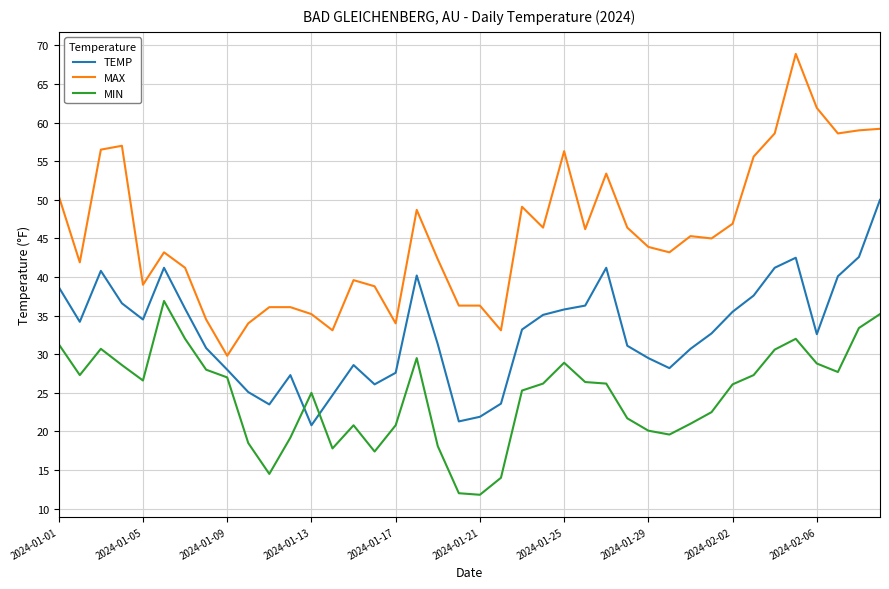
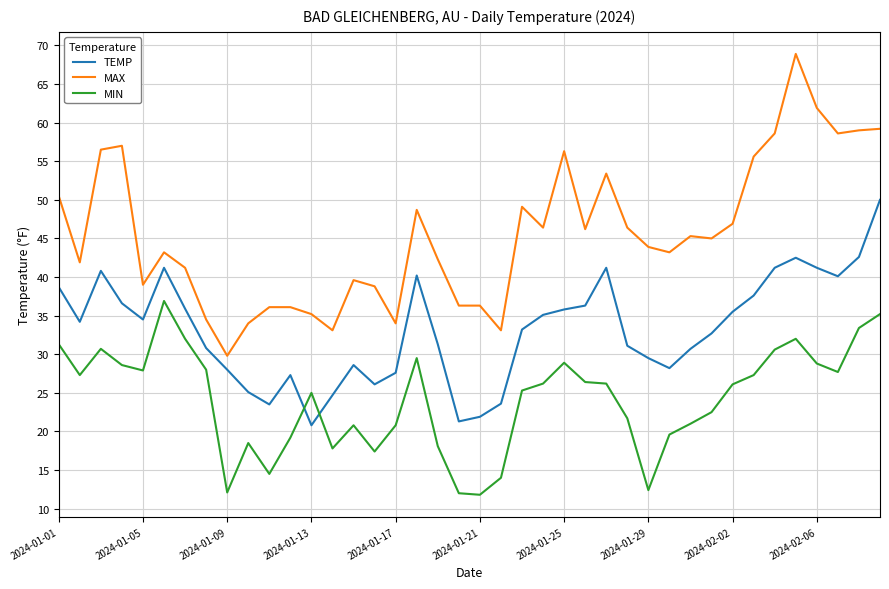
  {
    "TEMP": {
      "2024-01-01": 39,
      "2024-01-05": 35,
      "2024-01-09": 28,
      "2024-01-13": 21,
      "2024-01-17": 28,
      "2024-01-21": 22,
      "2024-01-25": 36,
      "2024-01-29": 30,
      "2024-02-02": 36,
-     "2024-02-06": 33
+     "2024-02-06": 41
    },
    "MAX": {
      "2024-01-01": 51,
      "2024-01-05": 39,
      "2024-01-09": 30,
      "2024-01-13": 35,
      "2024-01-17": 34,
      "2024-01-21": 36,
      "2024-01-25": 56,
      "2024-01-29": 44,
      "2024-02-02": 47,
      "2024-02-06": 62
    },
    "MIN": {
      "2024-01-01": 31,
-     "2024-01-05": 27,
-     "2024-01-09": 27,
+     "2024-01-05": 28,
+     "2024-01-09": 12,
      "2024-01-13": 25,
      "2024-01-17": 21,
      "2024-01-21": 12,
      "2024-01-25": 29,
-     "2024-01-29": 20,
+     "2024-01-29": 12,
      "2024-02-02": 26,
      "2024-02-06": 29
    }
  }
